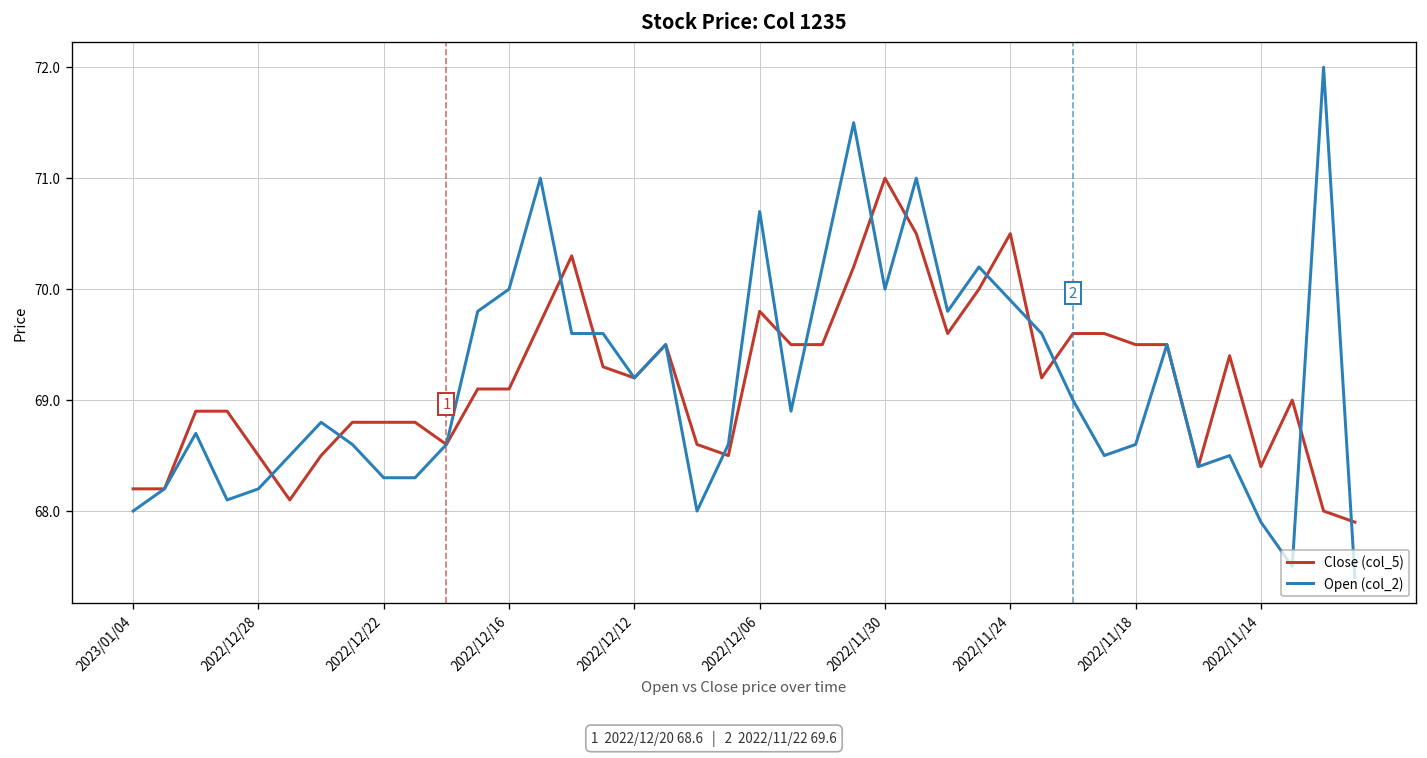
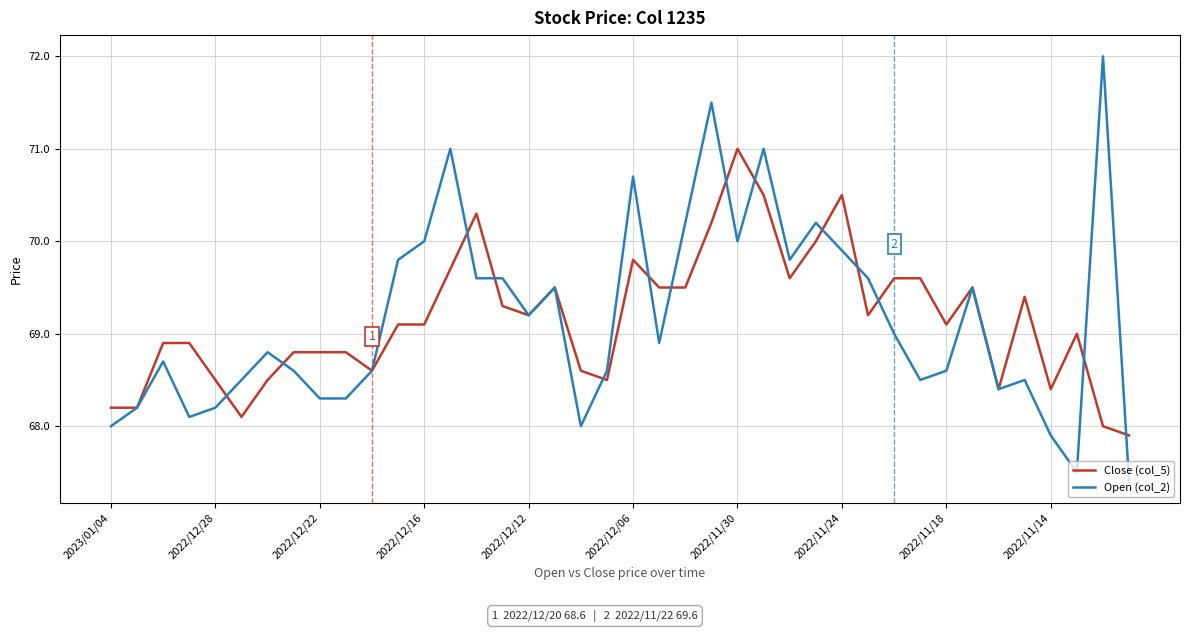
  {
    "Close (col_5)": {
      "2023/01/04": 68.2,
      "2022/12/28": 68.5,
      "2022/12/22": 68.8,
      "2022/12/16": 69.1,
      "2022/12/06": 69.8,
      "2022/11/30": 71.0,
      "2022/11/24": 70.5,
-     "2022/11/18": 69.5,
+     "2022/11/18": 69.1,
      "2022/11/14": 68.4
    },
    "Open (col_2)": {
      "2023/01/04": 68.0,
      "2022/12/28": 68.2,
      "2022/12/22": 68.3,
      "2022/12/16": 70.0,
      "2022/12/06": 70.7,
      "2022/11/30": 70.0,
      "2022/11/24": 69.9,
      "2022/11/18": 68.6,
      "2022/11/14": 67.9
    }
  }
